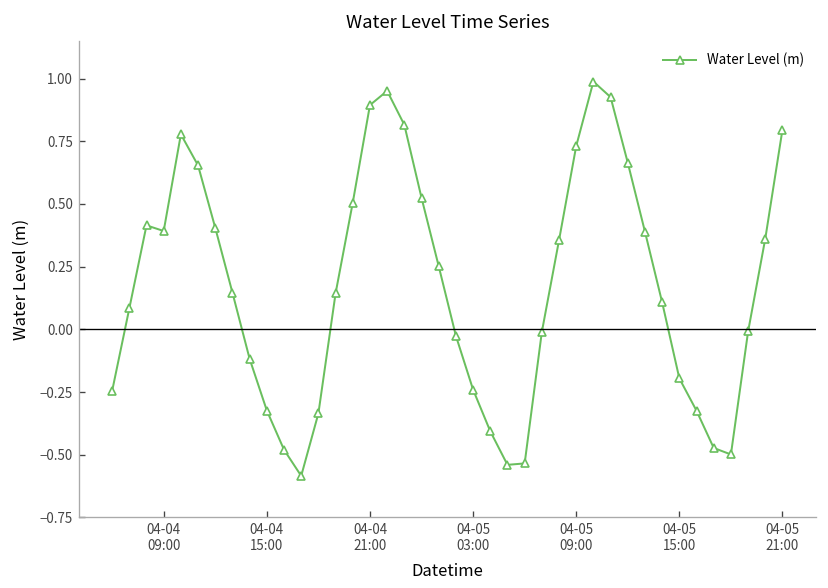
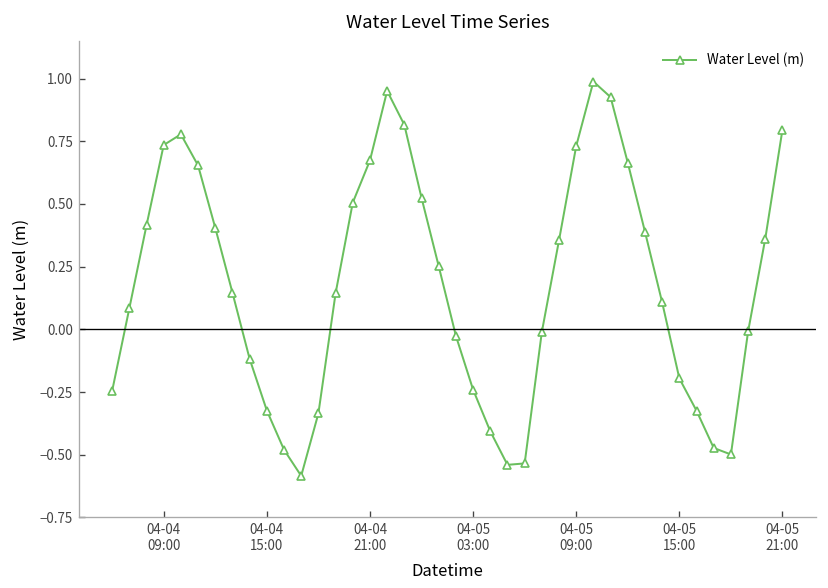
  {
-   "04-04 09:00": 0.39,
+   "04-04 09:00": 0.73,
    "04-04 15:00": -0.32,
-   "04-04 21:00": 0.89,
+   "04-04 21:00": 0.67,
    "04-05 03:00": -0.24,
    "04-05 09:00": 0.73,
    "04-05 15:00": -0.20,
    "04-05 21:00": 0.80
  }
